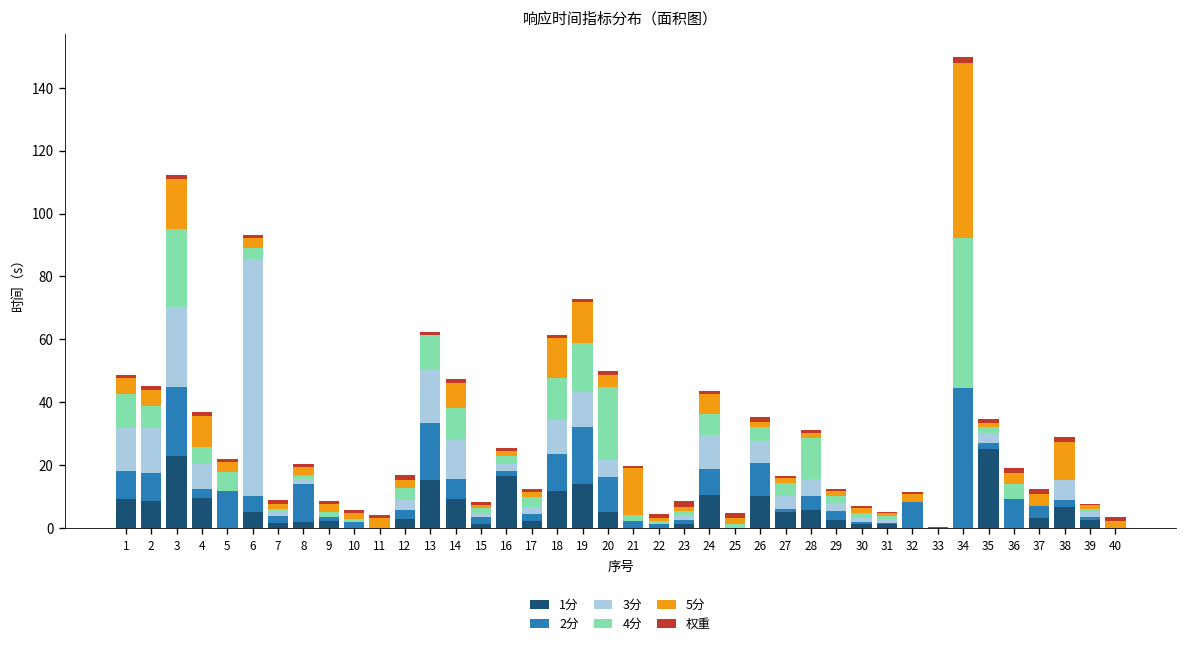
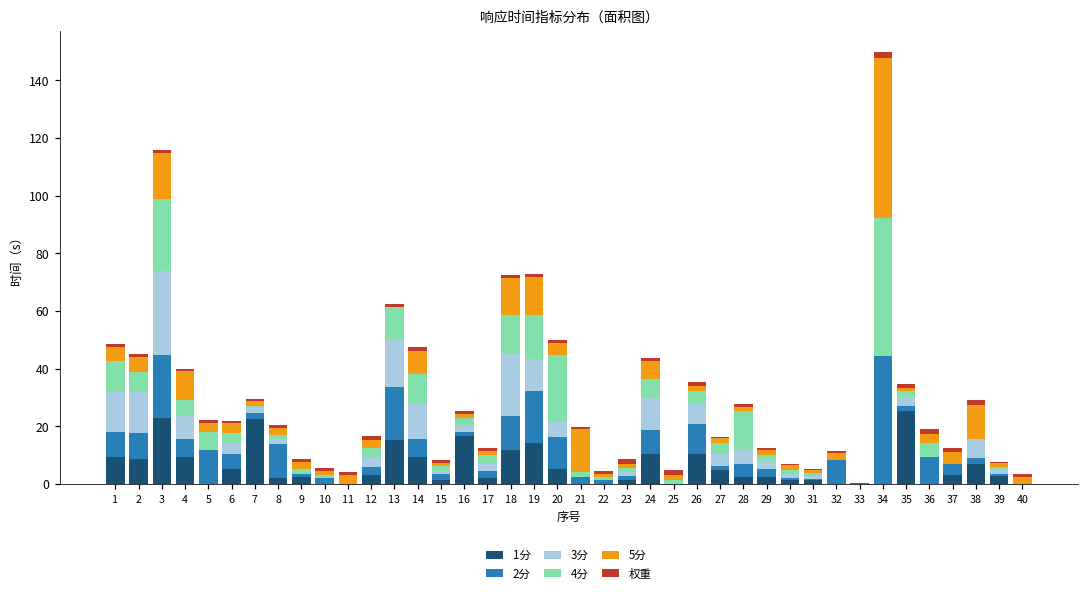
  {
    "1分": {
      "1": 9,
      "2": 9,
      "3": 23,
      "4": 9,
      "5": 0,
      "6": 5,
-     "7": 2,
+     "7": 23,
      "8": 2,
      "9": 2,
      "10": 0,
      "11": 0,
      "12": 3,
      "13": 15,
      "14": 9,
      "15": 1,
      "16": 16,
      "17": 2,
      "18": 12,
      "19": 14,
      "20": 5,
      "21": 0,
      "22": 0,
      "23": 1,
      "24": 10,
      "25": 0,
      "26": 10,
      "27": 5,
-     "28": 6,
+     "28": 2,
      "29": 3,
      "30": 1,
      "31": 1,
      "32": 0,
      "33": 0,
      "34": 0,
      "35": 25,
      "36": 0,
      "37": 3,
      "38": 7,
      "39": 3,
      "40": 0
    },
    "2分": {
      "1": 9,
      "2": 9,
      "3": 22,
-     "4": 3,
+     "4": 6,
      "5": 12,
      "6": 5,
      "7": 2,
      "8": 12,
      "9": 1,
      "10": 2,
      "11": 0,
      "12": 3,
      "13": 18,
      "14": 7,
      "15": 2,
      "16": 2,
      "17": 2,
      "18": 12,
      "19": 18,
      "20": 11,
      "21": 2,
      "22": 1,
      "23": 1,
      "24": 8,
      "26": 10,
      "27": 1,
      "28": 4,
      "29": 3,
      "32": 8,
      "33": 0,
      "34": 44,
      "35": 2,
      "36": 9,
      "37": 4,
      "38": 2,
      "40": 0
    },
    "3分": {
      "1": 14,
      "2": 14,
-     "3": 25,
+     "3": 29,
      "4": 8,
      "5": 0,
-     "6": 75,
+     "6": 4,
      "7": 2,
      "8": 2,
      "9": 0,
      "10": 0,
      "11": 0,
      "12": 3,
      "13": 17,
      "14": 12,
      "15": 1,
      "16": 2,
      "17": 2,
-     "18": 11,
+     "18": 21,
      "19": 11,
      "20": 5,
      "21": 0,
      "22": 0,
      "23": 1,
      "24": 11,
      "25": 0,
      "26": 7,
      "27": 4,
      "28": 5,
      "29": 3,
      "30": 2,
      "31": 1,
      "32": 0,
      "33": 0,
      "34": 0,
      "35": 3,
      "36": 0,
      "37": 0,
      "38": 7,
      "39": 2,
      "40": 0
    }
  }
